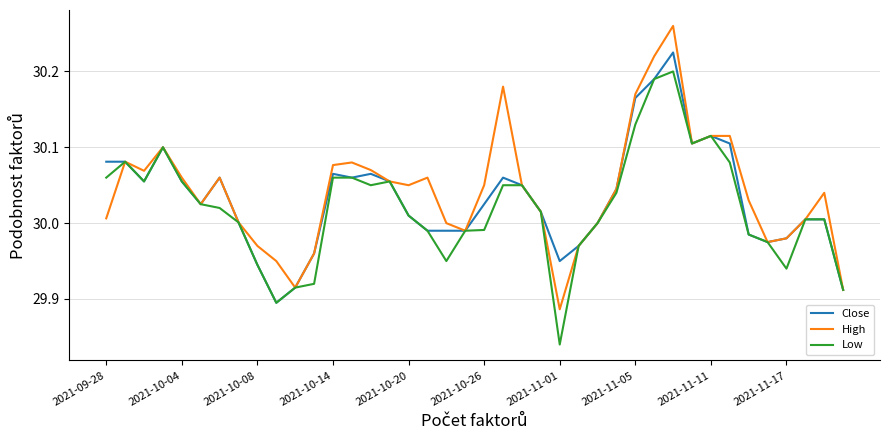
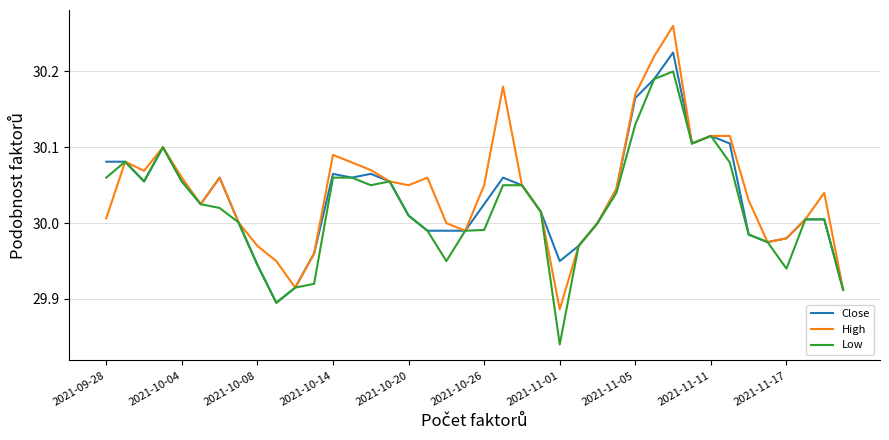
  {
    "Close": {
      "2021-09-28": 30.08,
      "2021-10-14": 30.07,
      "2021-10-26": 30.02,
      "2021-11-01": 29.95,
      "2021-11-05": 30.17
    },
    "High": {
      "2021-09-28": 30.01,
      "2021-10-04": 30.06,
      "2021-10-08": 29.97,
-     "2021-10-14": 30.08,
+     "2021-10-14": 30.09,
      "2021-10-20": 30.05,
      "2021-10-26": 30.05,
      "2021-11-01": 29.89,
      "2021-11-05": 30.17
    },
    "Low": {
      "2021-09-28": 30.06,
      "2021-10-14": 30.06,
      "2021-10-26": 29.99,
      "2021-11-01": 29.84,
      "2021-11-05": 30.13,
      "2021-11-17": 29.94
    }
  }
